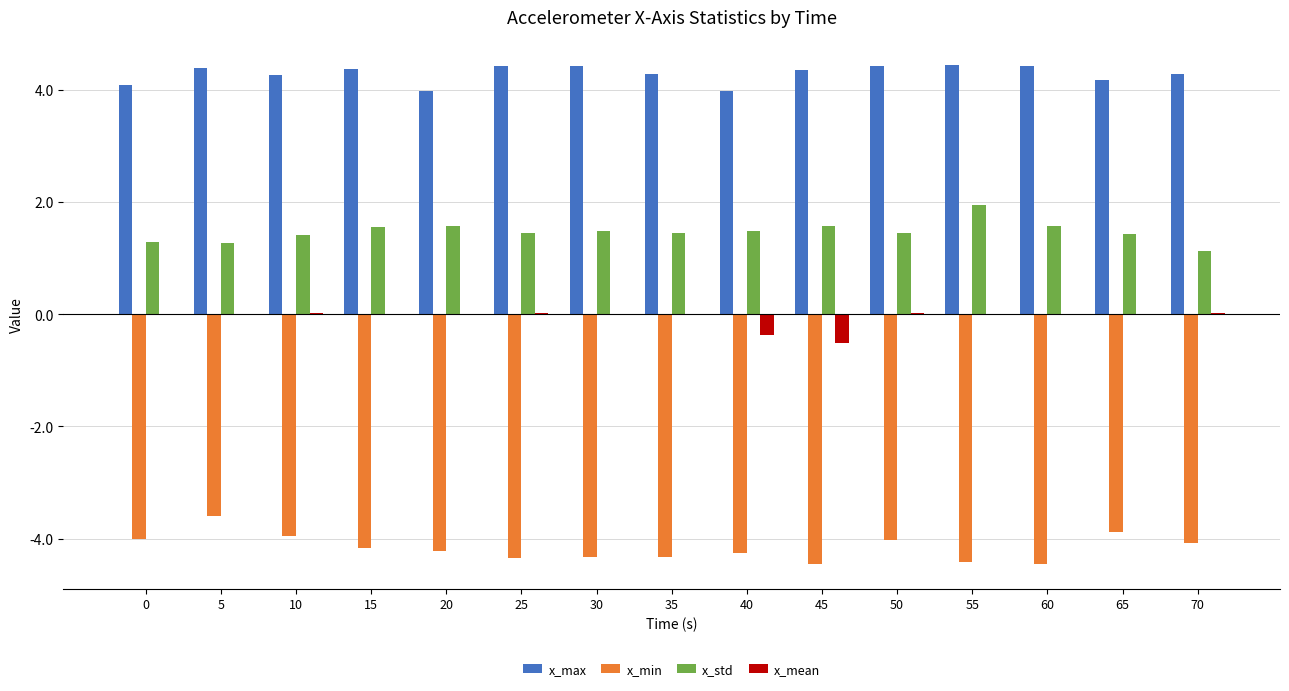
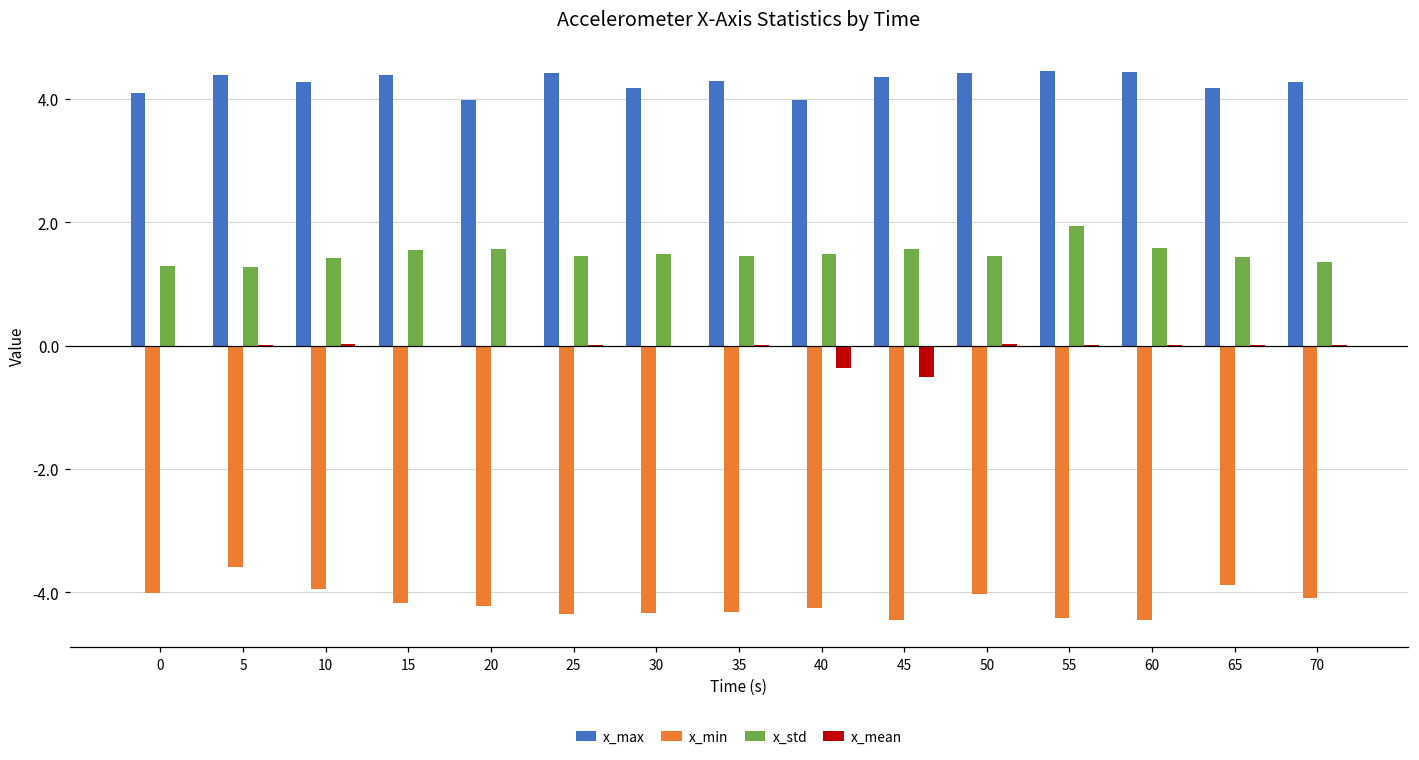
  {
    "x_max": {
      "0": 4.1,
      "5": 4.4,
      "10": 4.3,
      "15": 4.4,
      "20": 4.0,
      "25": 4.4,
-     "30": 4.4,
+     "30": 4.2,
      "35": 4.3,
      "40": 4.0,
      "45": 4.4,
      "50": 4.4,
      "55": 4.5,
      "60": 4.4,
      "65": 4.2,
      "70": 4.3
    },
    "x_min": {
      "0": -4.0,
      "5": -3.6,
      "10": -4.0,
      "15": -4.2,
      "20": -4.2,
      "25": -4.3,
      "30": -4.3,
      "35": -4.3,
      "40": -4.3,
      "45": -4.4,
      "50": -4.0,
      "55": -4.4,
      "60": -4.4,
      "65": -3.9,
      "70": -4.1
    },
    "x_std": {
      "0": 1.3,
      "5": 1.3,
      "10": 1.4,
      "15": 1.6,
      "20": 1.6,
      "25": 1.4,
      "30": 1.5,
      "35": 1.5,
      "40": 1.5,
      "45": 1.6,
      "50": 1.5,
      "55": 1.9,
      "60": 1.6,
      "65": 1.4,
-     "70": 1.1
+     "70": 1.4
    },
    "x_mean": {
      "40": -0.4,
      "45": -0.5
    }
  }
